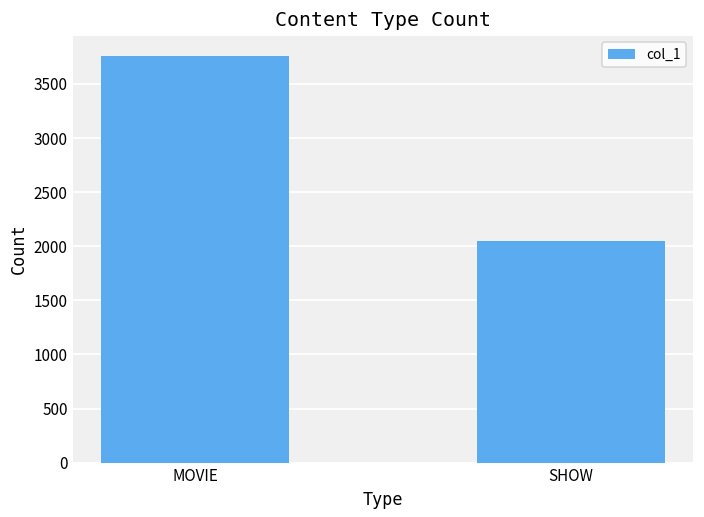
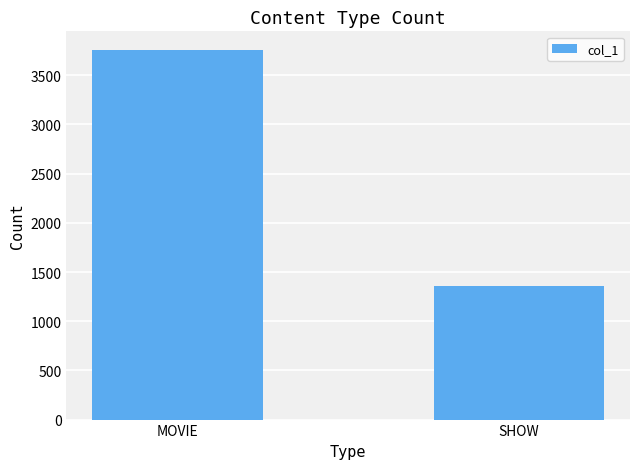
  {
    "MOVIE": 3800,
-   "SHOW": 2000
+   "SHOW": 1400
  }
